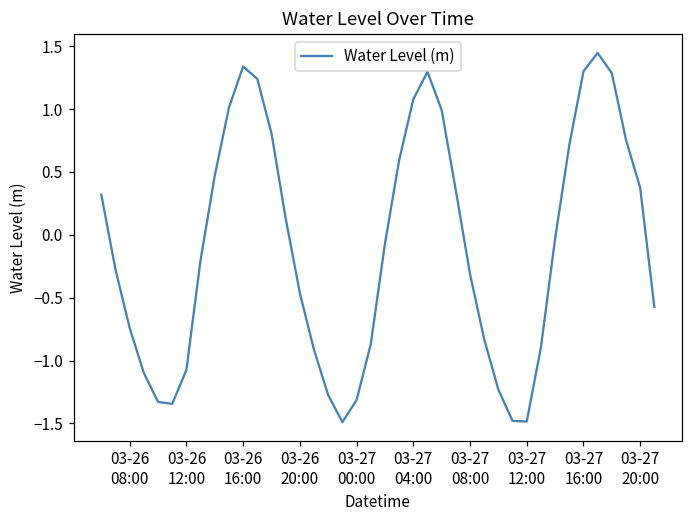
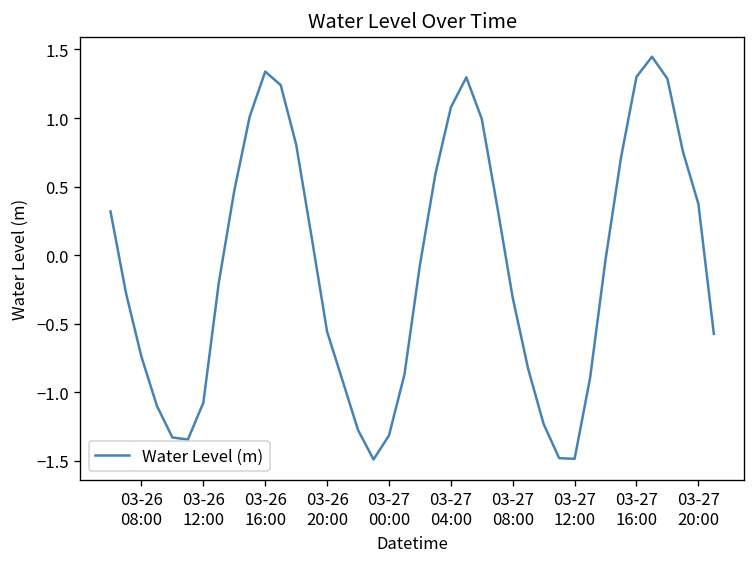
  {
    "03-26 08:00": -0.74,
    "03-26 12:00": -1.08,
    "03-26 16:00": 1.34,
-   "03-26 20:00": -0.46,
+   "03-26 20:00": -0.56,
    "03-27 00:00": -1.32,
    "03-27 04:00": 1.08,
    "03-27 08:00": -0.31,
    "03-27 12:00": -1.49,
    "03-27 16:00": 1.30,
    "03-27 20:00": 0.37
  }
